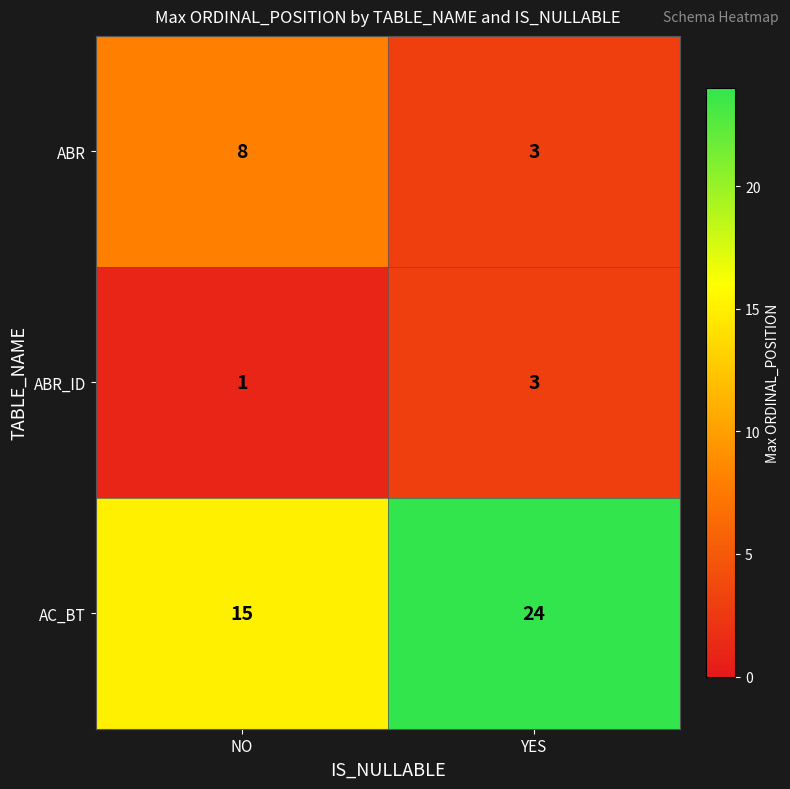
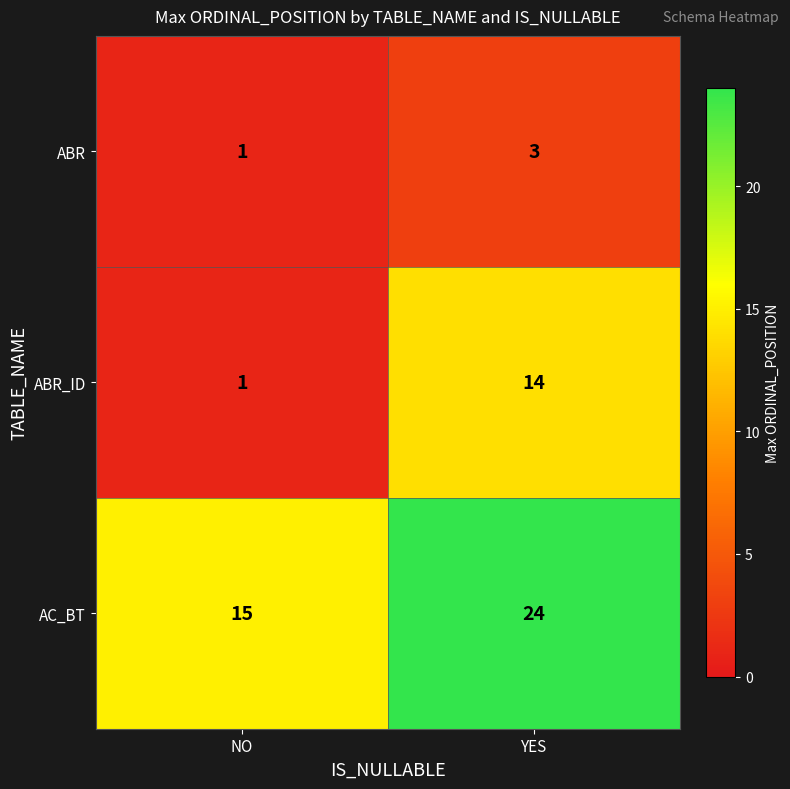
  {
    "ABR": {
-     "NO": 8,
+     "NO": 1,
      "YES": 3
    },
    "ABR_ID": {
      "NO": 1,
-     "YES": 3
+     "YES": 14
    },
    "AC_BT": {
      "NO": 15,
      "YES": 24
    }
  }
